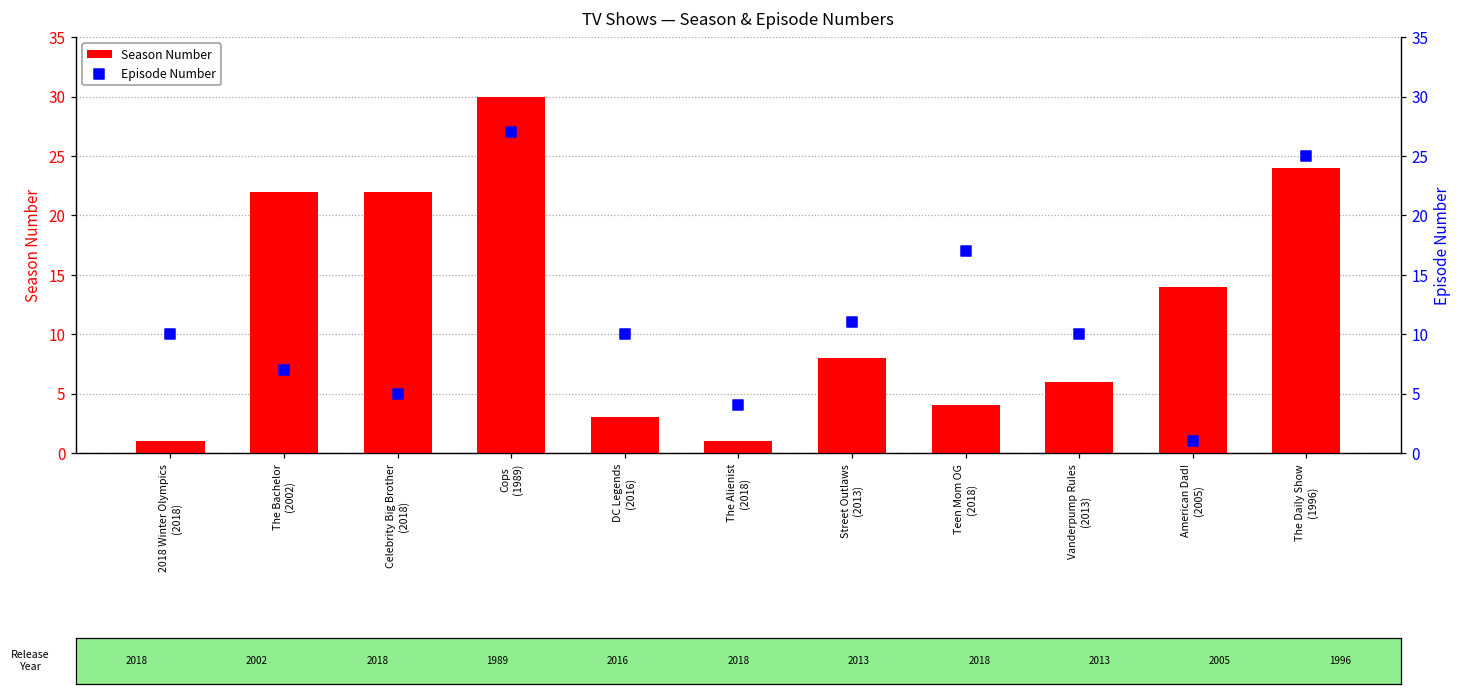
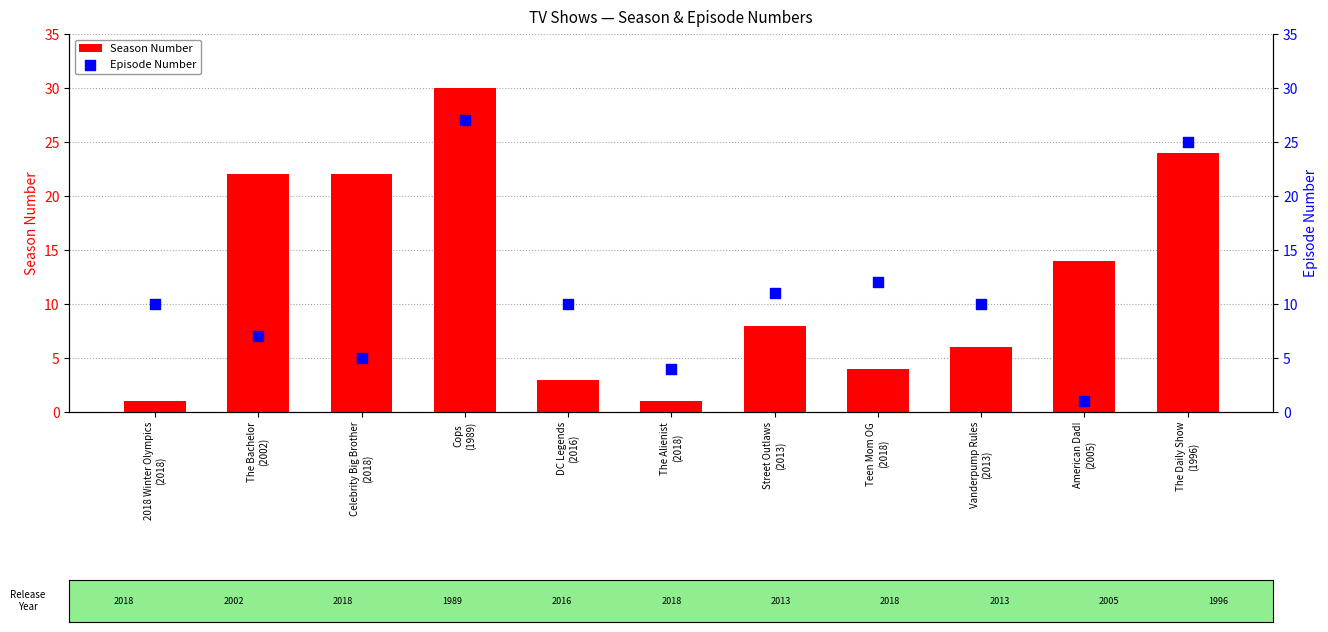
  {
    "Season Number": {
      "2018 Winter Olympics (2018)": 1.0,
      "The Bachelor (2002)": 22.0,
      "Celebrity Big Brother (2018)": 22.0,
      "Cops (1989)": 30.0,
      "DC Legends (2016)": 3.0,
      "The Alienist (2018)": 1.0,
      "Street Outlaws (2013)": 8.0,
      "Teen Mom OG (2018)": 4.0,
      "Vanderpump Rules (2013)": 6.0,
      "American Dad! (2005)": 14.0,
      "The Daily Show (1996)": 24.0
    },
    "Episode Number": {
-     "Teen Mom OG (2018)": 17
+     "Teen Mom OG (2018)": 12
    }
  }
